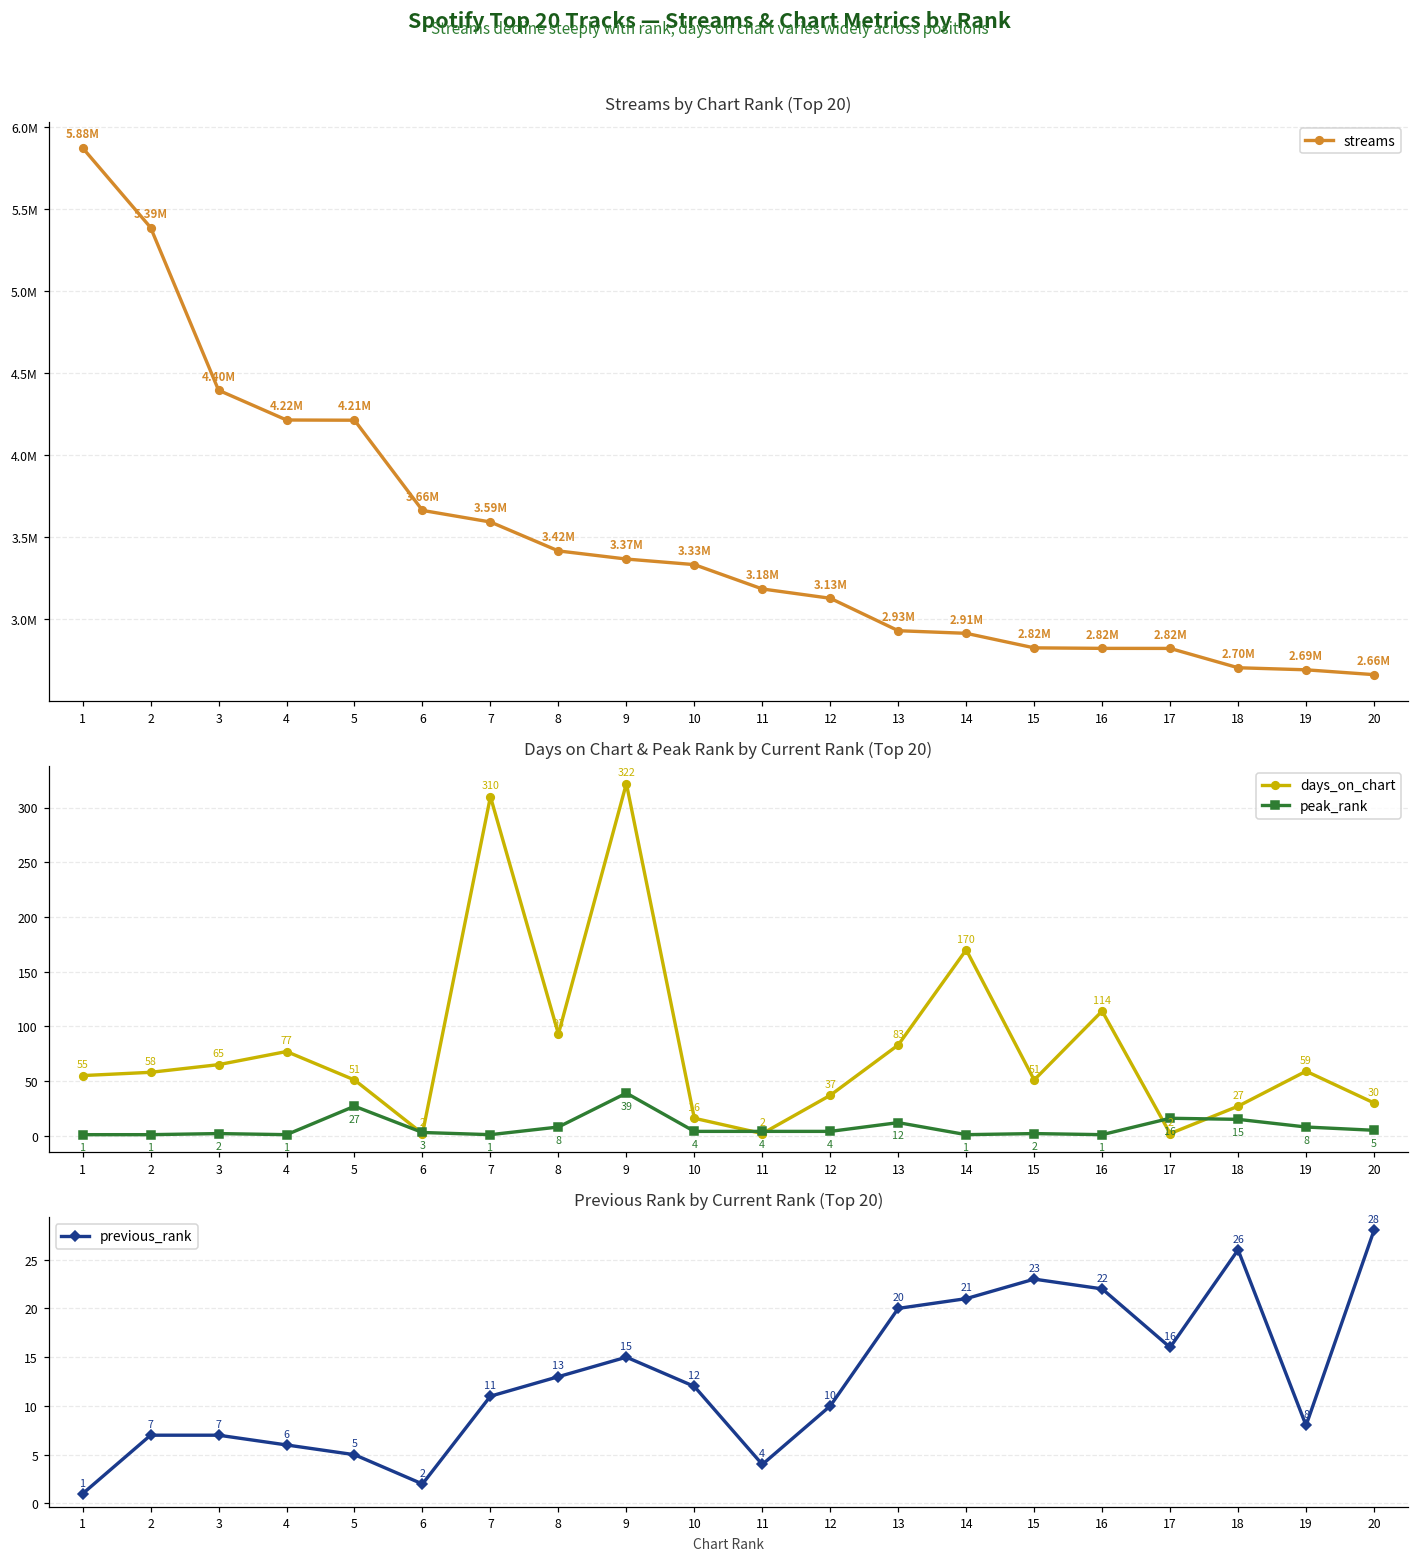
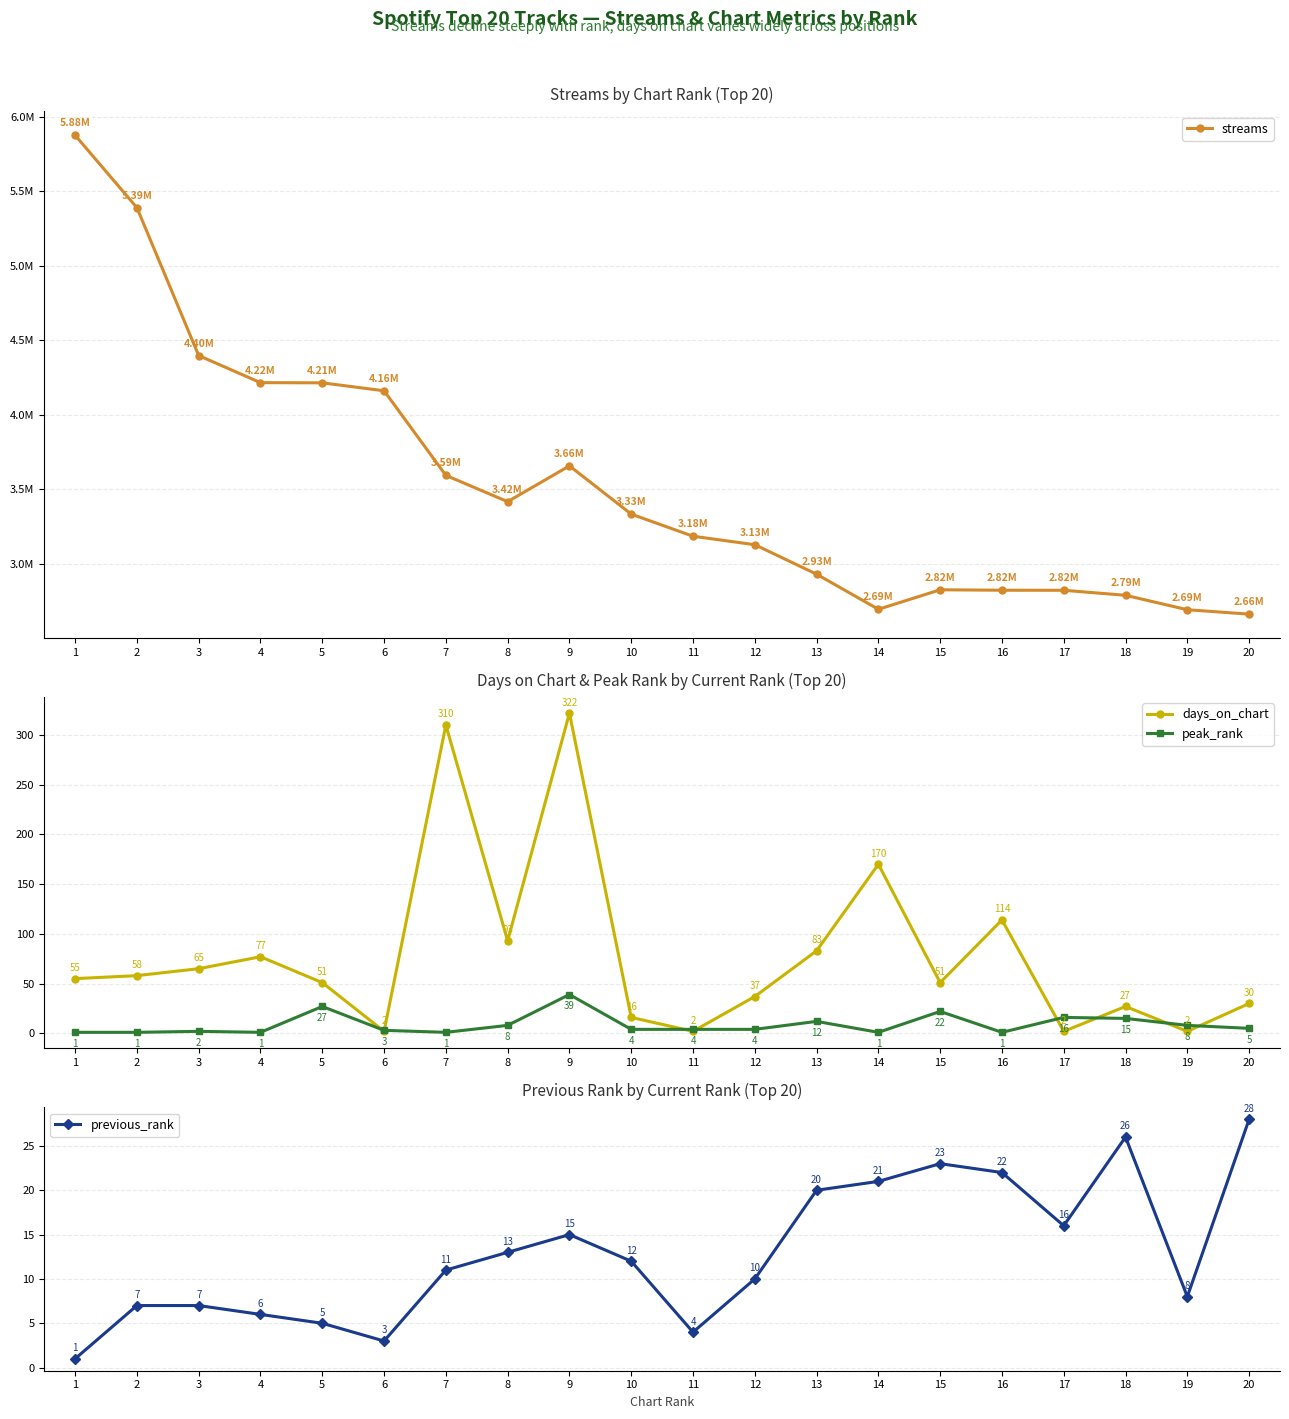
  {
    "Streams by Chart Rank (Top 20)": {
      "1": "5.88M",
      "2": "5.39M",
      "3": "4.40M",
      "4": "4.22M",
      "5": "4.21M",
-     "6": "3.66M",
+     "6": "4.16M",
      "7": "3.59M",
      "8": "3.42M",
-     "9": "3.37M",
+     "9": "3.66M",
      "10": "3.33M",
      "11": "3.18M",
      "12": "3.13M",
      "13": "2.93M",
-     "14": "2.91M",
+     "14": "2.69M",
      "15": "2.82M",
      "16": "2.82M",
      "17": "2.82M",
-     "18": "2.70M",
+     "18": "2.79M",
      "19": "2.69M",
      "20": "2.66M"
    },
    "Days on Chart & Peak Rank by Current Rank (Top 20)": {
      "days_on_chart": {
        "1": "55",
        "2": "58",
        "3": "65",
        "4": "77",
        "5": "51",
        "7": "310",
        "8": "93",
        "9": "322",
        "10": "16",
        "12": "37",
        "13": "83",
        "14": "170",
        "15": "51",
        "16": "114",
        "18": "27",
-       "19": "59",
+       "19": "2",
        "20": "30"
      },
      "peak_rank": {
        "1": "1",
        "2": "1",
        "3": "2",
        "4": "1",
        "5": "27",
        "7": "1",
        "8": "8",
        "9": "39",
        "10": "4",
        "12": "4",
        "13": "12",
        "14": "1",
-       "15": "2",
+       "15": "22",
        "16": "1",
        "18": "15",
        "20": "5"
      }
    },
    "Previous Rank by Current Rank (Top 20)": {
      "1": "1",
      "2": "7",
      "3": "7",
      "4": "6",
      "5": "5",
-     "6": "2",
+     "6": "3",
      "7": "11",
      "8": "13",
      "9": "15",
      "10": "12",
      "11": "4",
      "12": "10",
      "13": "20",
      "14": "21",
      "15": "23",
      "16": "22",
      "17": "16",
      "18": "26",
      "19": "8",
      "20": "28"
    }
  }
